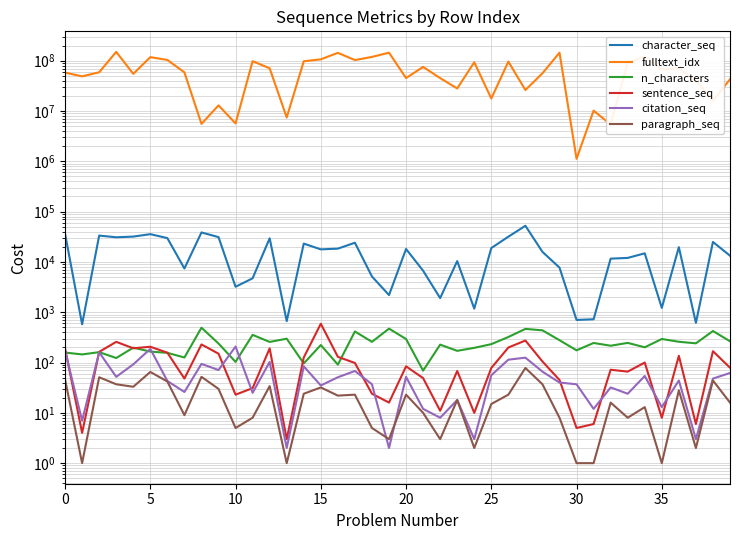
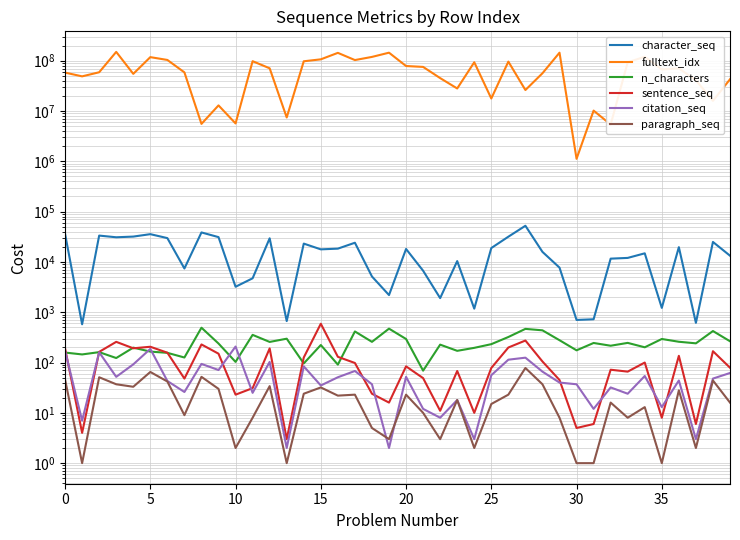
  {
    "character_seq": {
      "0": 40000,
      "5": 40000,
      "10": 3000,
      "15": 18000,
      "20": 18000,
      "25": 19000,
      "30": 700,
      "35": 1200
    },
    "fulltext_idx": {
      "0": 60000000,
      "5": 120000000,
      "10": 6000000,
      "15": 110000000,
-     "20": 50000000,
+     "20": 80000000,
      "25": 18000000,
      "30": 1100000
    },
    "n_characters": {
      "5": 170,
      "10": 100,
      "15": 200,
      "20": 300,
      "25": 200,
      "30": 180,
      "35": 300
    },
    "sentence_seq": {
      "10": 20,
      "15": 600,
      "20": 80,
      "25": 80,
      "30": 5,
      "35": 8
    },
    "citation_seq": {
      "10": 210,
      "20": 50,
      "25": 60,
      "30": 40,
      "35": 13
    },
    "paragraph_seq": {
      "0": 50,
      "5": 70,
-     "10": 5,
+     "10": 2,
      "20": 20,
      "25": 15,
      "30": 1,
      "35": 1
    }
  }
